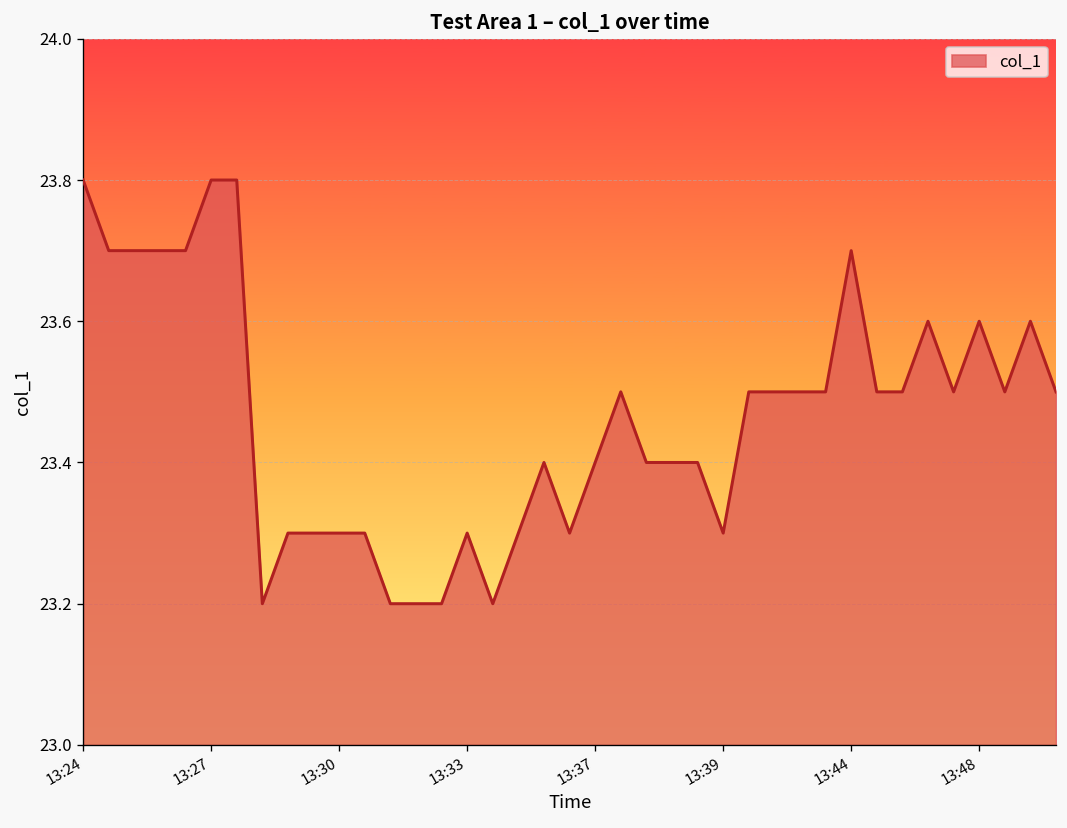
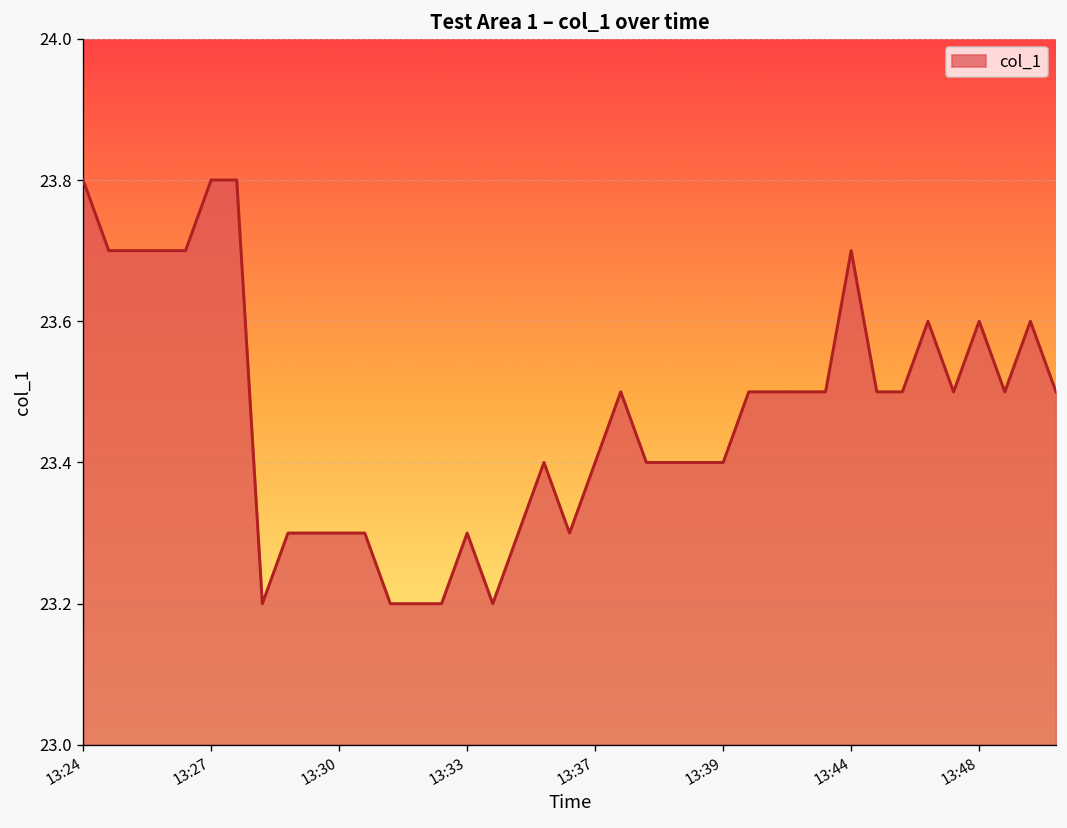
  {
    "13:24": 23.8,
-   "13:39": 23.3,
+   "13:39": 23.4,
    "13:44": 23.7
  }
